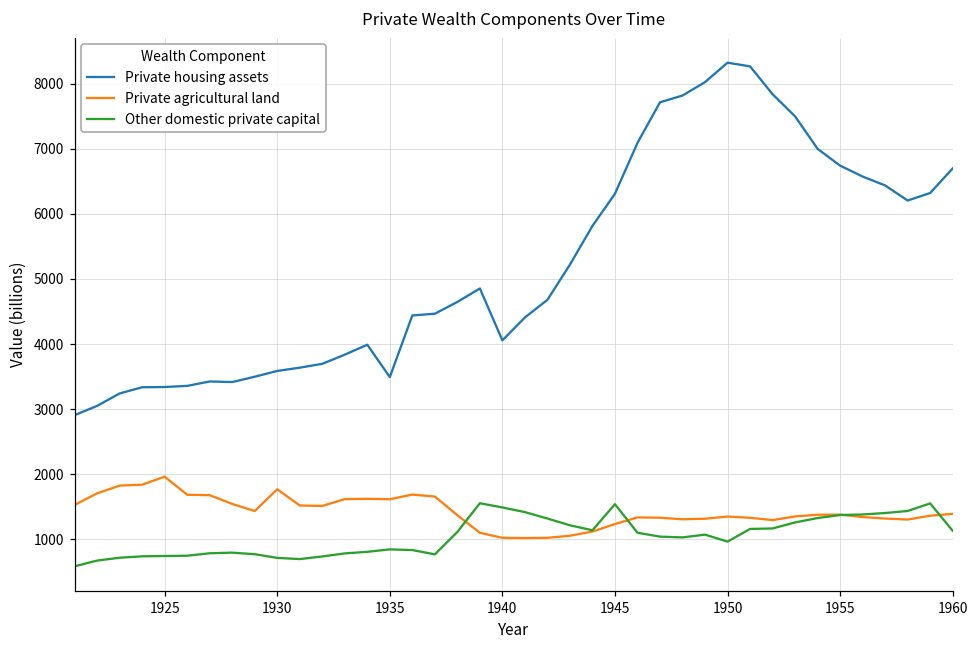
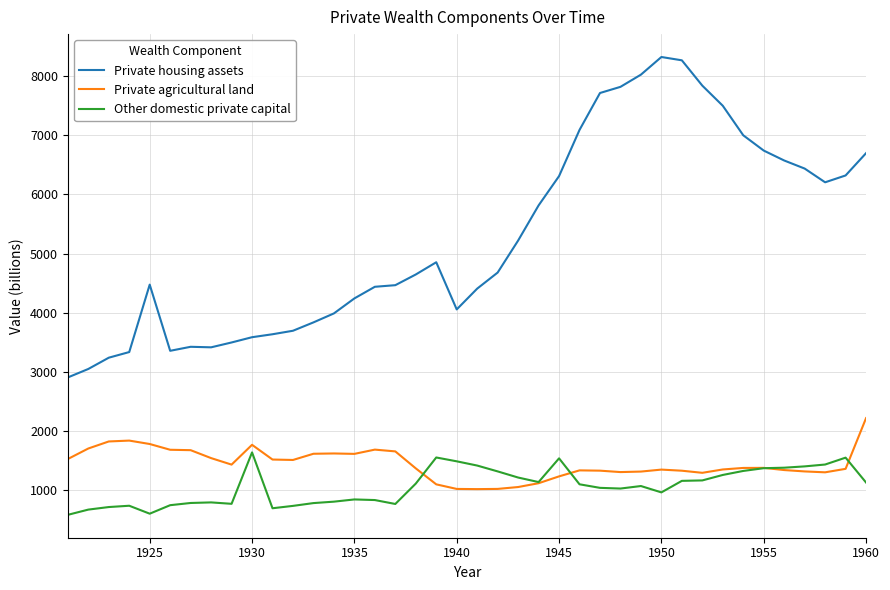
  {
    "Private housing assets": {
-     "1925": 3300,
+     "1925": 4500,
      "1930": 3600,
-     "1935": 3500,
+     "1935": 4200,
      "1940": 4100,
      "1945": 6300,
      "1950": 8300,
      "1955": 6700,
      "1960": 6700
    },
    "Private agricultural land": {
-     "1925": 2000,
+     "1925": 1800,
      "1930": 1800,
      "1935": 1600,
      "1940": 1000,
      "1945": 1200,
      "1950": 1300,
-     "1960": 1400
+     "1960": 2200
    },
    "Other domestic private capital": {
-     "1925": 700,
-     "1930": 700,
+     "1925": 600,
+     "1930": 1600,
      "1935": 800,
      "1940": 1500,
      "1945": 1500,
      "1950": 1000,
      "1960": 1100
    }
  }
